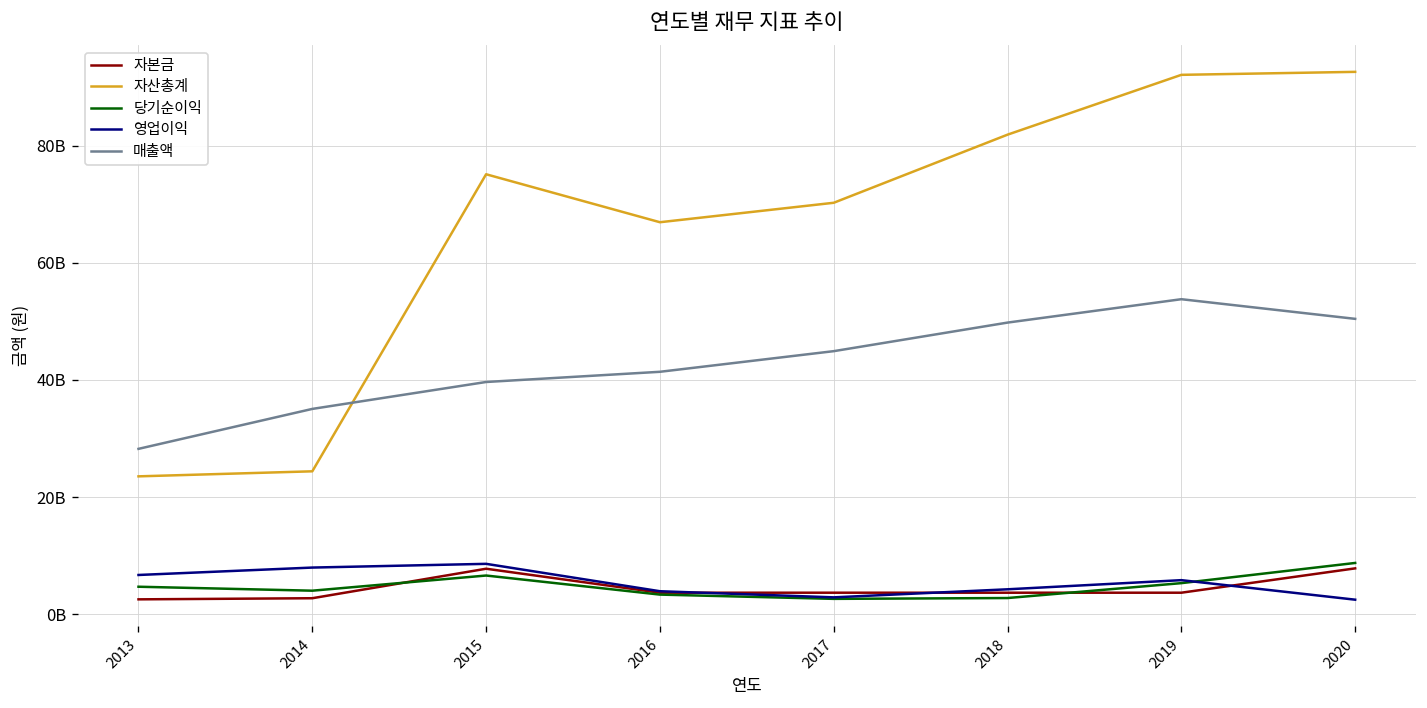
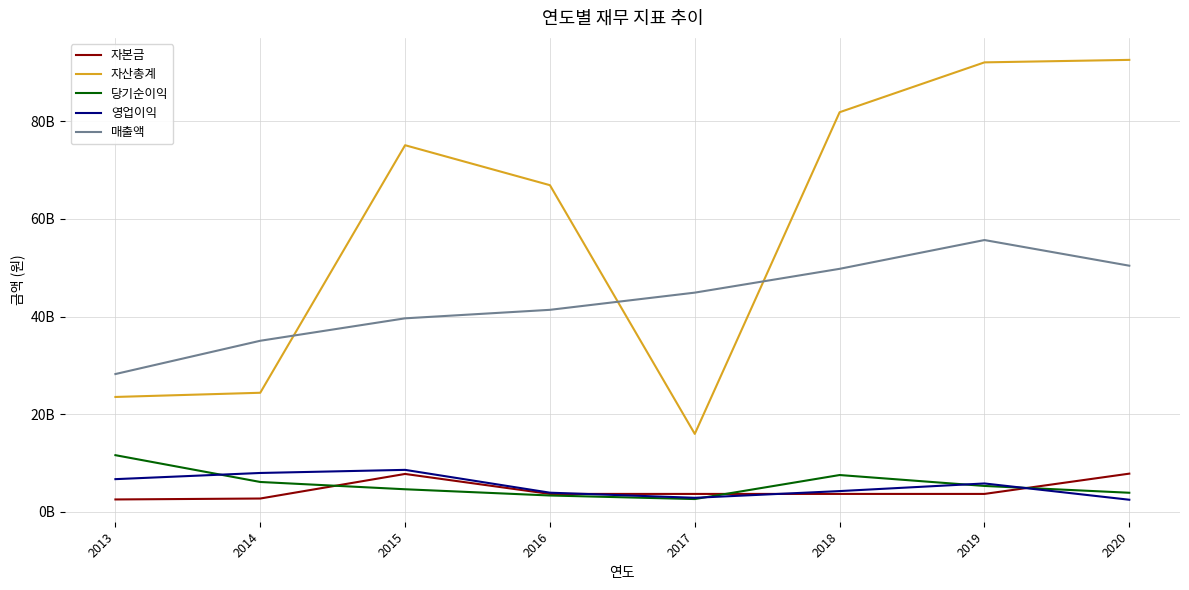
  {
    "자본금": {
      "2013": 3000000000,
      "2014": 3000000000,
      "2015": 8000000000,
      "2017": 4000000000,
      "2018": 4000000000,
      "2019": 4000000000,
      "2020": 8000000000
    },
    "자산총계": {
      "2013": 24000000000,
      "2014": 24000000000,
      "2015": 75000000000,
      "2016": 67000000000,
-     "2017": 70000000000,
+     "2017": 16000000000,
      "2018": 82000000000,
      "2019": 92000000000,
      "2020": 93000000000
    },
    "당기순이익": {
-     "2013": 5000000000,
-     "2014": 4000000000,
-     "2015": 7000000000,
-     "2018": 3000000000,
-     "2020": 9000000000
+     "2013": 12000000000,
+     "2014": 6000000000,
+     "2015": 5000000000,
+     "2018": 8000000000,
+     "2020": 4000000000
    },
    "영업이익": {
      "2013": 7000000000,
      "2014": 8000000000,
      "2015": 9000000000,
      "2018": 4000000000,
      "2020": 2000000000
    },
    "매출액": {
      "2013": 28000000000,
      "2014": 35000000000,
      "2015": 40000000000,
      "2016": 41000000000,
      "2017": 45000000000,
      "2018": 50000000000,
-     "2019": 54000000000,
+     "2019": 56000000000,
      "2020": 50000000000
    }
  }
